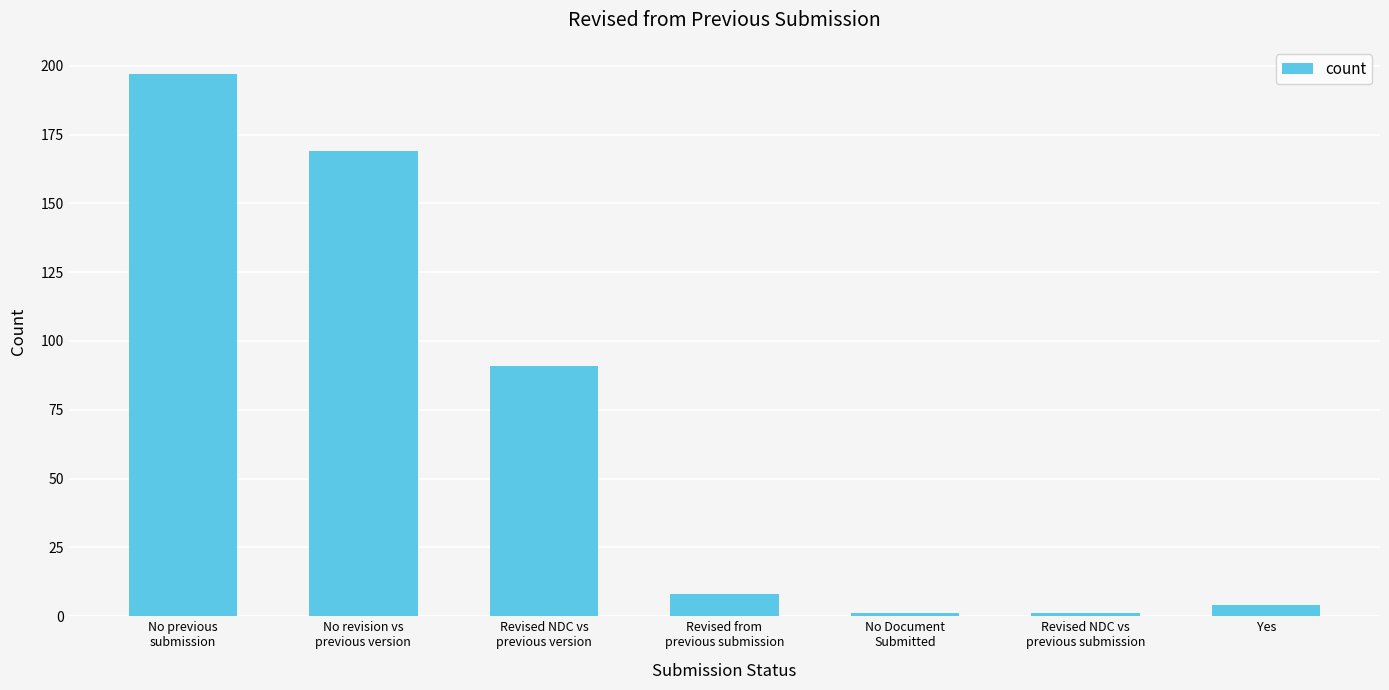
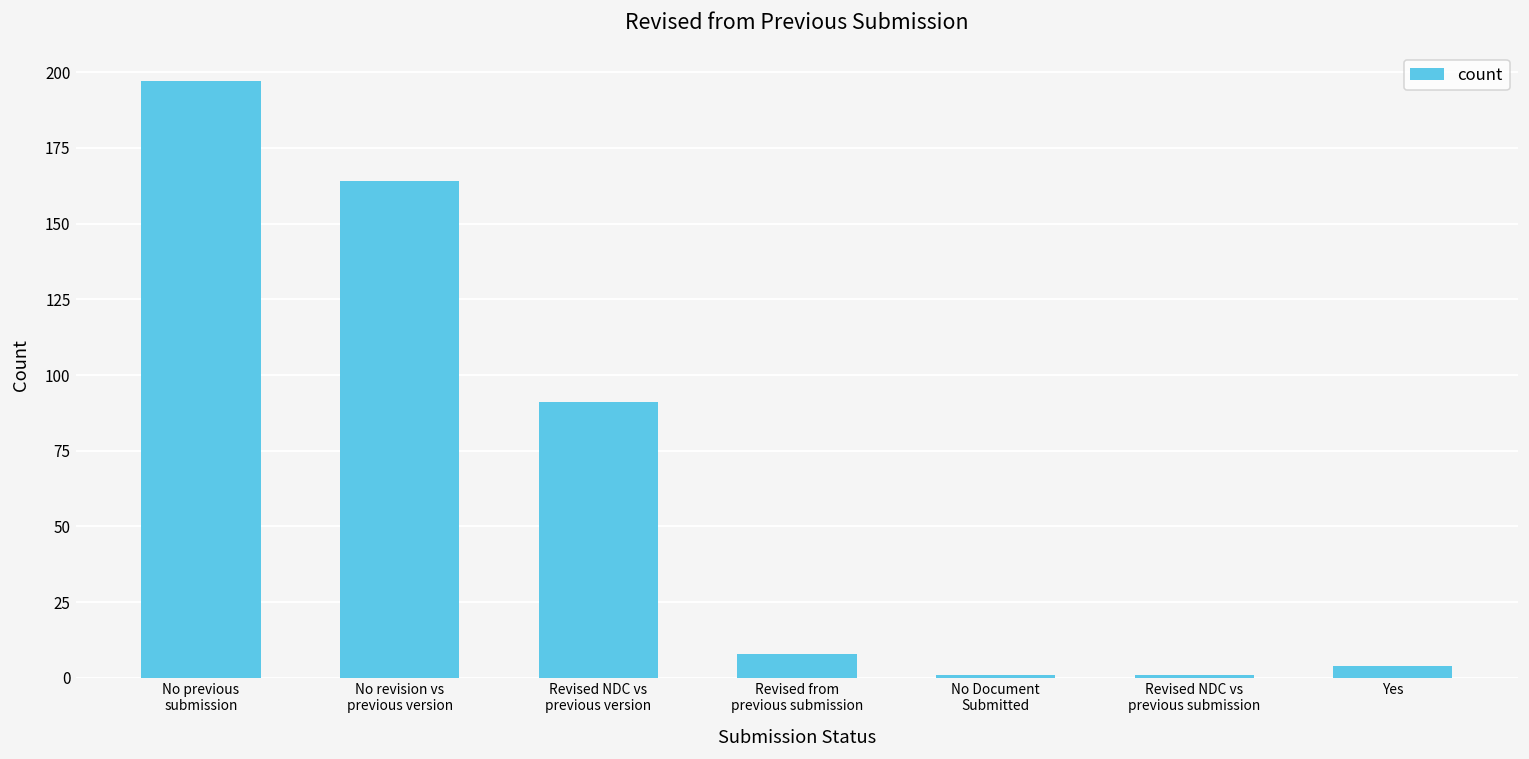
  {
    "No previous submission": 197,
-   "No revision vs previous version": 169,
+   "No revision vs previous version": 164,
    "Revised NDC vs previous version": 91,
    "Revised from previous submission": 8,
    "No Document Submitted": 1,
    "Revised NDC vs previous submission": 1,
    "Yes": 4
  }
